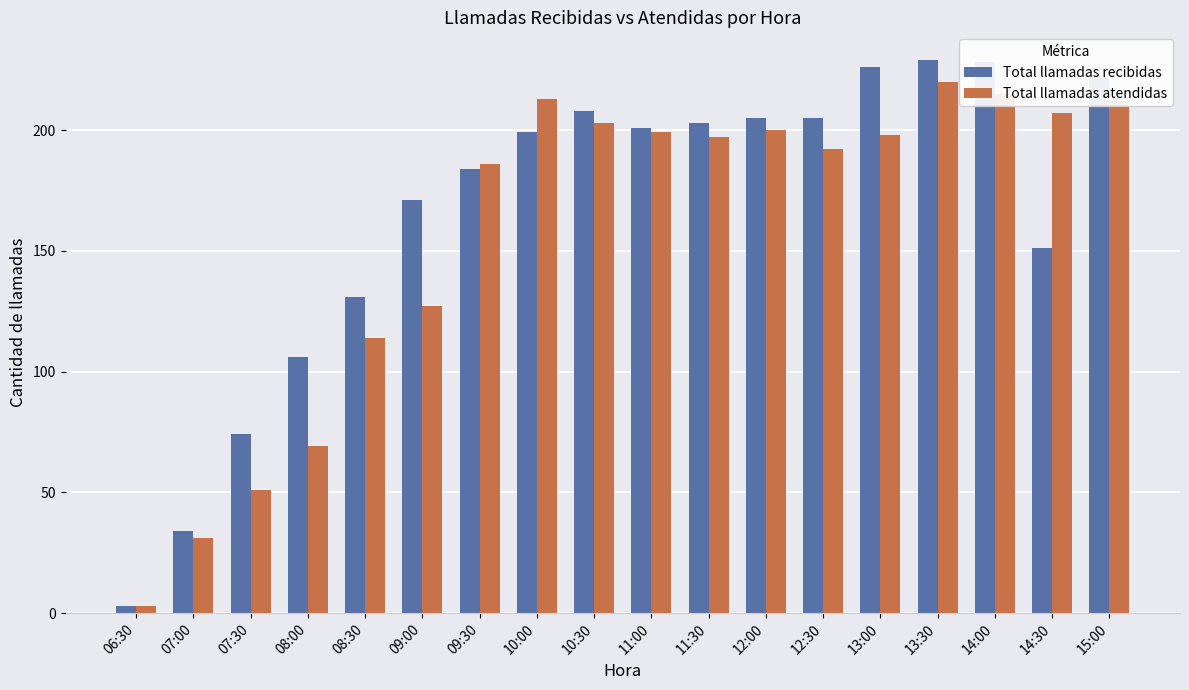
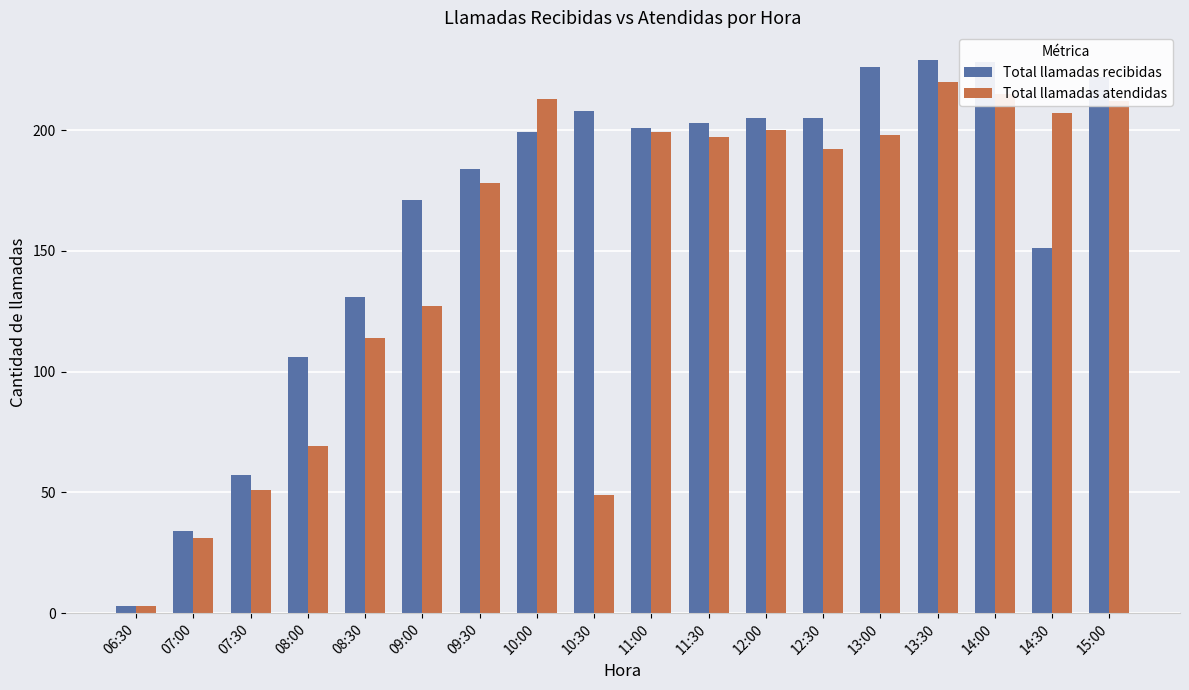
  {
    "Total llamadas recibidas": {
      "06:30": 3,
      "07:00": 34,
-     "07:30": 74,
+     "07:30": 57,
      "08:00": 106,
      "08:30": 131,
      "09:00": 171,
      "09:30": 184,
      "10:00": 199,
      "10:30": 208,
      "11:00": 201,
      "11:30": 203,
      "12:00": 205,
      "12:30": 205,
      "13:00": 226,
      "13:30": 229,
      "14:30": 151
    },
    "Total llamadas atendidas": {
      "06:30": 3,
      "07:00": 31,
      "07:30": 51,
      "08:00": 69,
      "08:30": 114,
      "09:00": 127,
-     "09:30": 186,
+     "09:30": 178,
      "10:00": 213,
-     "10:30": 203,
+     "10:30": 49,
      "11:00": 199,
      "11:30": 197,
      "12:00": 200,
      "12:30": 192,
      "13:00": 198,
      "13:30": 220,
      "14:30": 207
    }
  }
